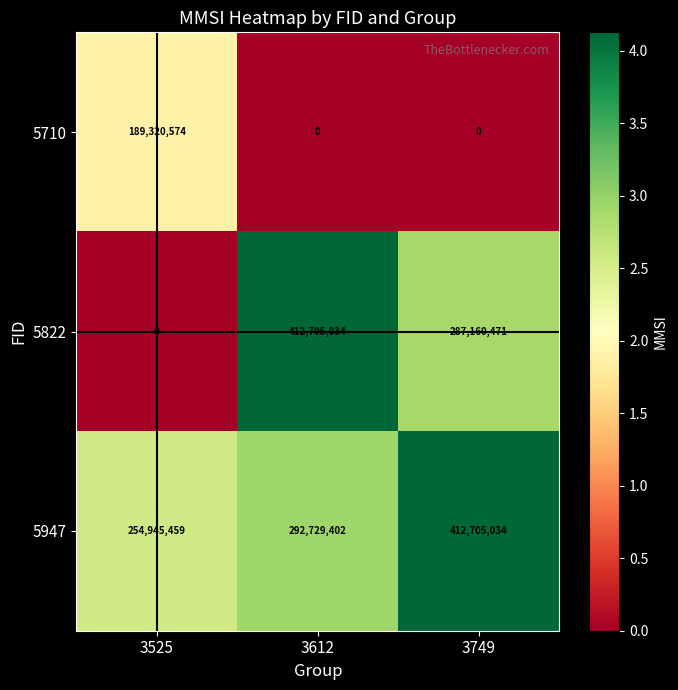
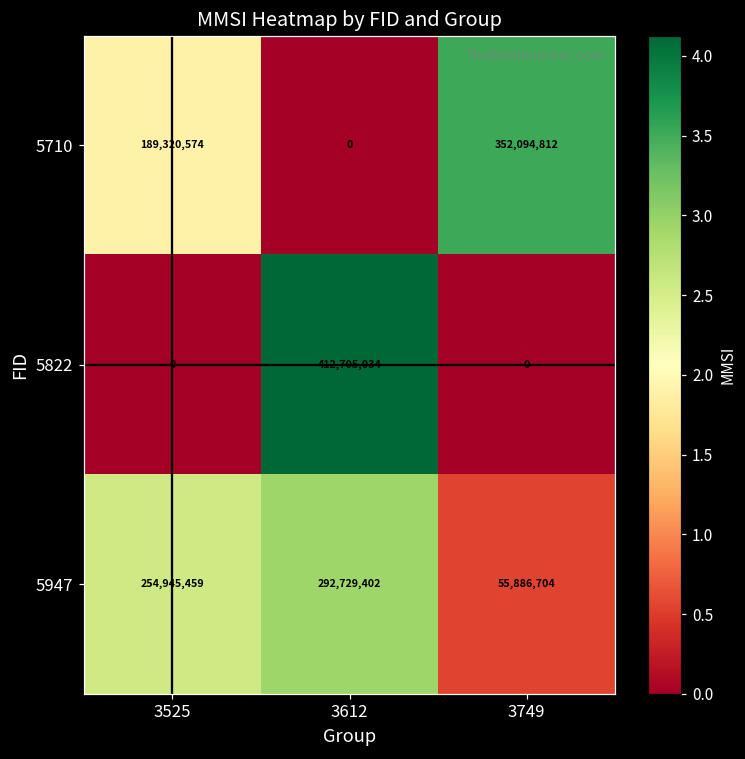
  {
    "5710": {
      "3525": "189,320,574",
      "3612": "0",
-     "3749": "0"
+     "3749": "352,094,812"
    },
    "5822": {
      "3525": "0",
      "3612": "412,705,034",
-     "3749": "287,160,471"
+     "3749": "0"
    },
    "5947": {
      "3525": "254,945,459",
      "3612": "292,729,402",
-     "3749": "412,705,034"
+     "3749": "55,886,704"
    }
  }
